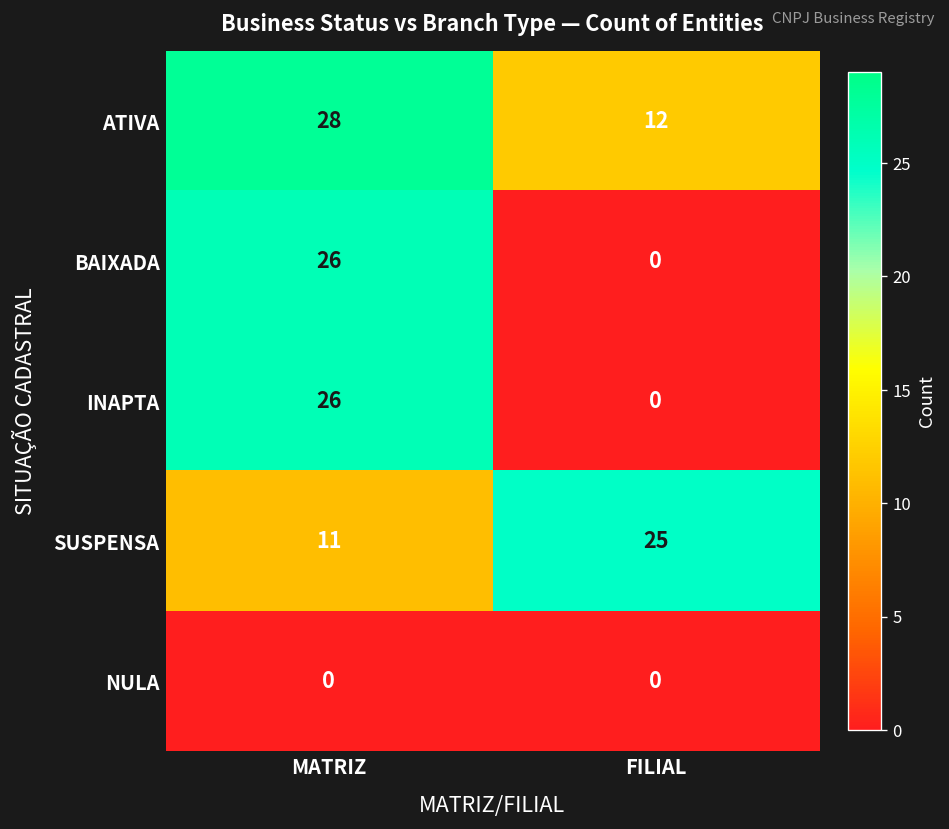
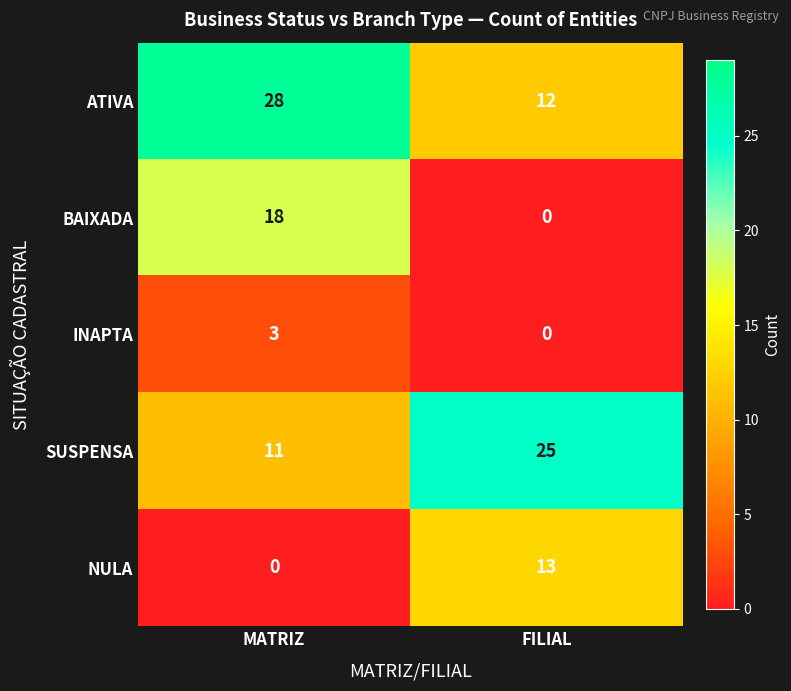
  {
    "ATIVA": {
      "MATRIZ": 28,
      "FILIAL": 12
    },
    "BAIXADA": {
-     "MATRIZ": 26,
+     "MATRIZ": 18,
      "FILIAL": 0
    },
    "INAPTA": {
-     "MATRIZ": 26,
+     "MATRIZ": 3,
      "FILIAL": 0
    },
    "SUSPENSA": {
      "MATRIZ": 11,
      "FILIAL": 25
    },
    "NULA": {
      "MATRIZ": 0,
-     "FILIAL": 0
+     "FILIAL": 13
    }
  }
